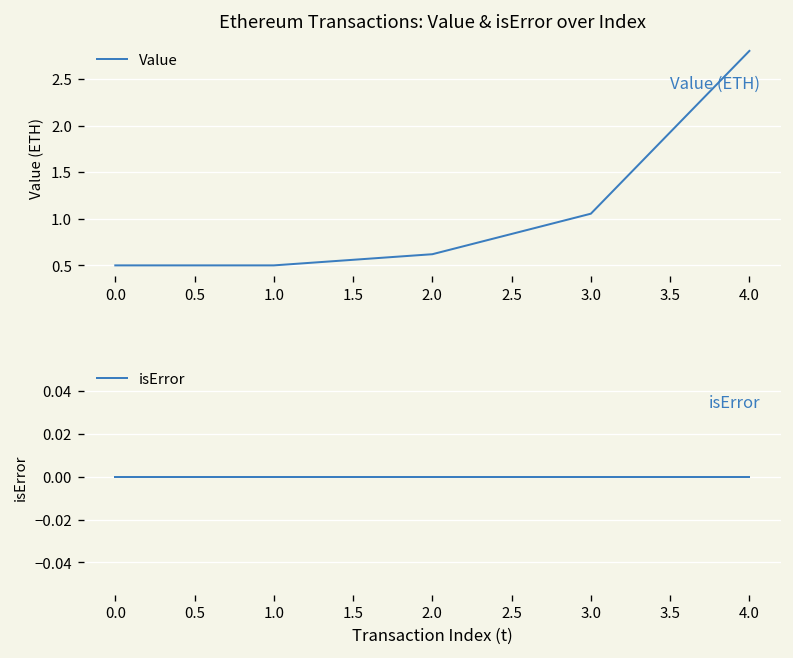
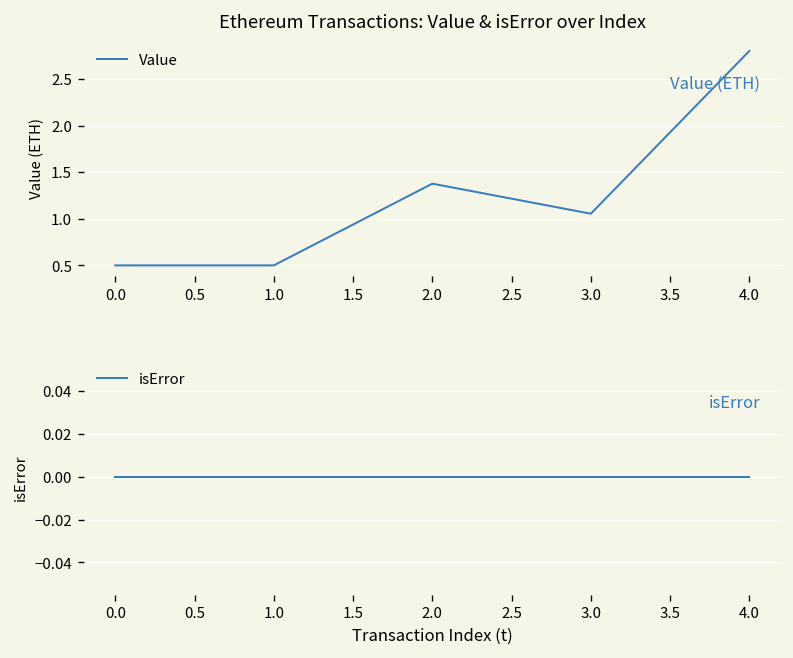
  {
    "Ethereum Transactions: Value & isError over Index": {
      "0.0": 0.5,
      "1.0": 0.5,
-     "2.0": 0.6,
+     "2.0": 1.4,
      "3.0": 1.1,
      "4.0": 2.8
    }
  }
